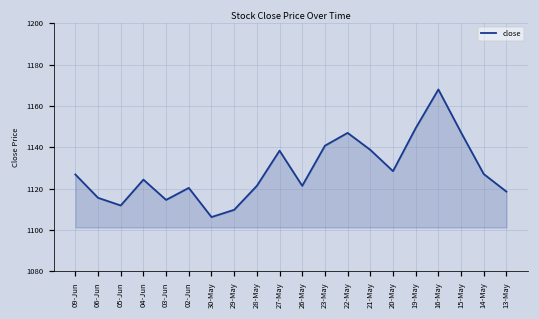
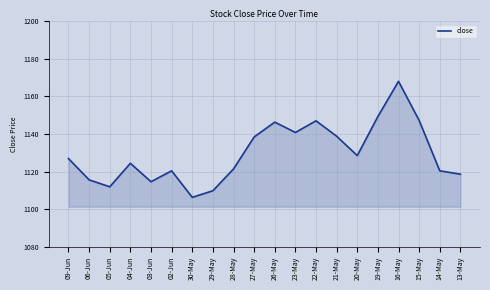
  {
    "09-Jun": 1127,
    "06-Jun": 1116,
    "05-Jun": 1112,
    "04-Jun": 1124,
    "03-Jun": 1115,
    "02-Jun": 1120,
    "30-May": 1106,
    "29-May": 1110,
    "28-May": 1121,
    "27-May": 1138,
-   "26-May": 1121,
+   "26-May": 1146,
    "23-May": 1141,
    "22-May": 1147,
    "21-May": 1139,
    "20-May": 1129,
    "19-May": 1149,
    "16-May": 1168,
    "15-May": 1147,
-   "14-May": 1127,
+   "14-May": 1120,
    "13-May": 1119
  }
